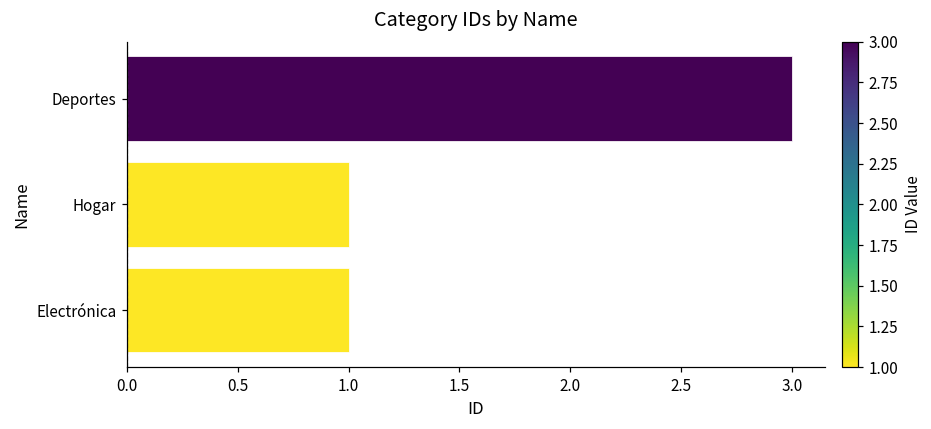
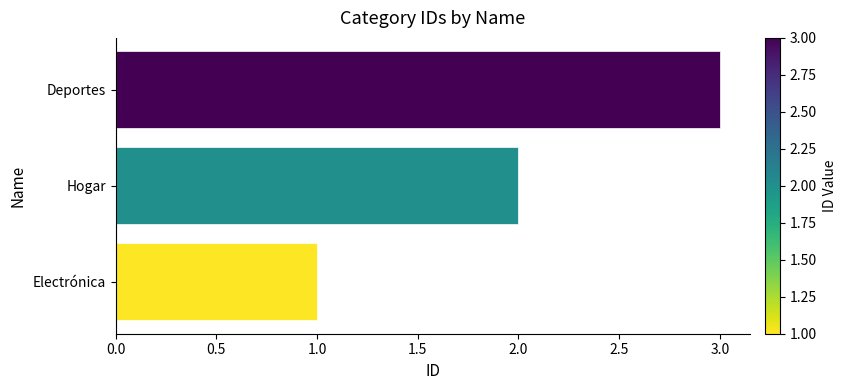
  {
    "Deportes": 3,
-   "Hogar": 1,
+   "Hogar": 2,
    "Electrónica": 1
  }
